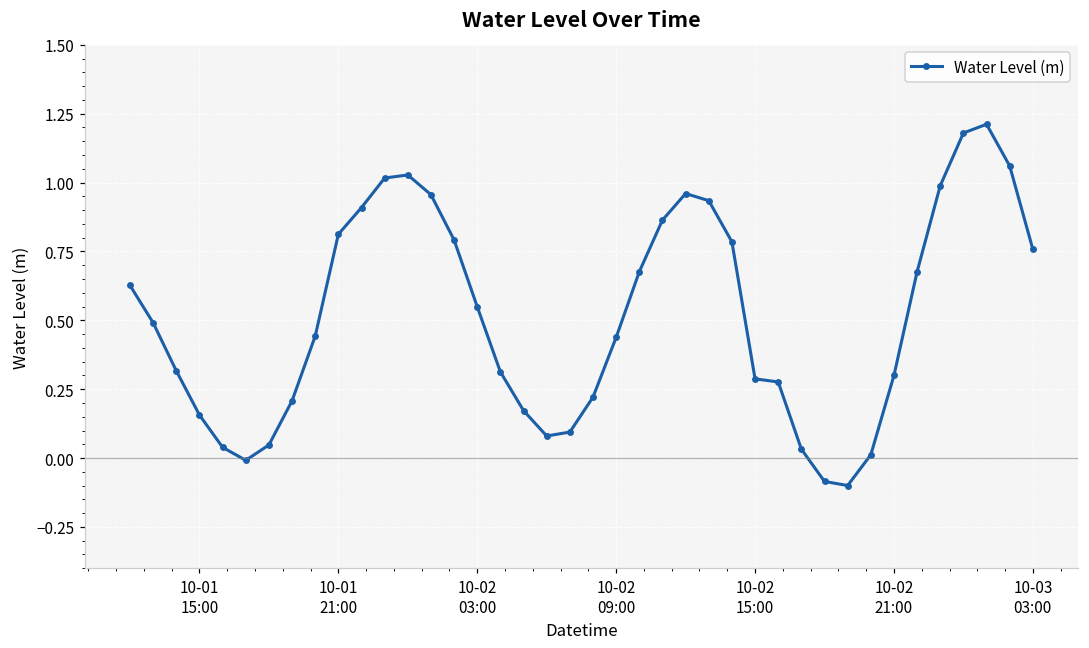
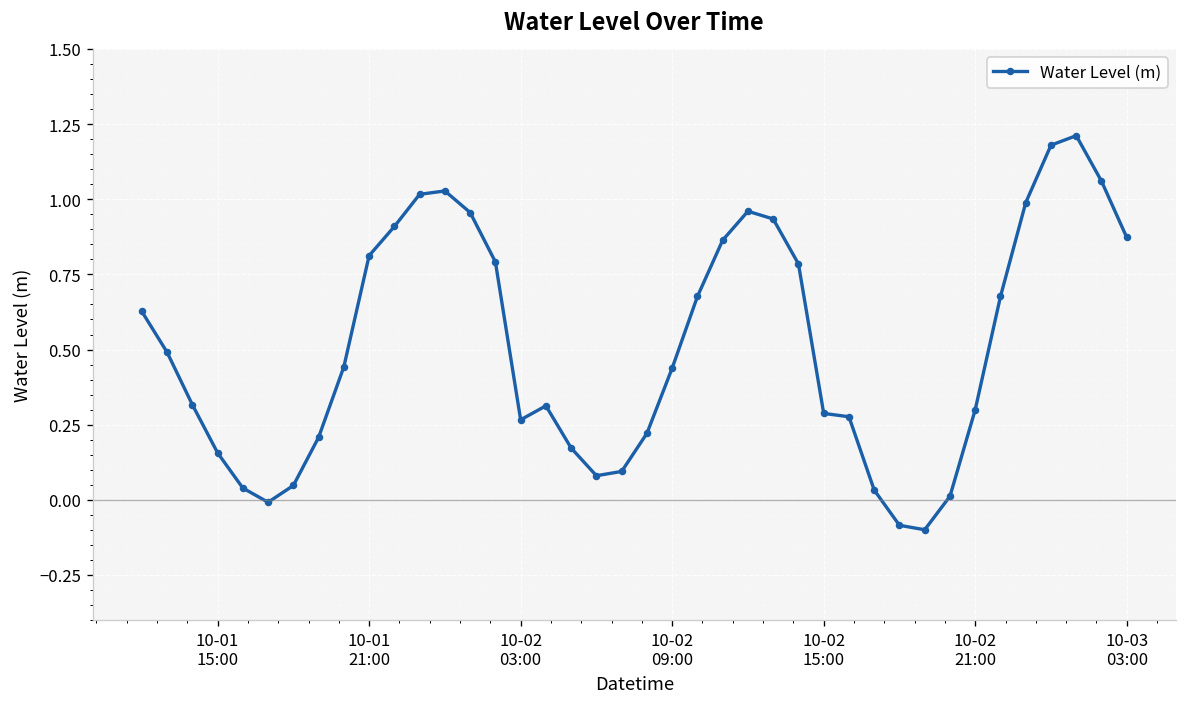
  {
    "10-01 15:00": 0.16,
    "10-01 21:00": 0.81,
-   "10-02 03:00": 0.55,
+   "10-02 03:00": 0.27,
    "10-02 09:00": 0.44,
    "10-02 15:00": 0.29,
    "10-02 21:00": 0.30,
-   "10-03 03:00": 0.76
+   "10-03 03:00": 0.87
  }
